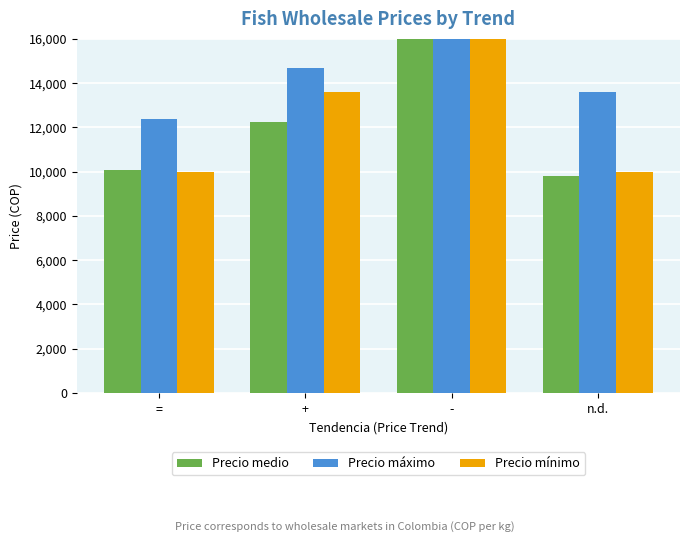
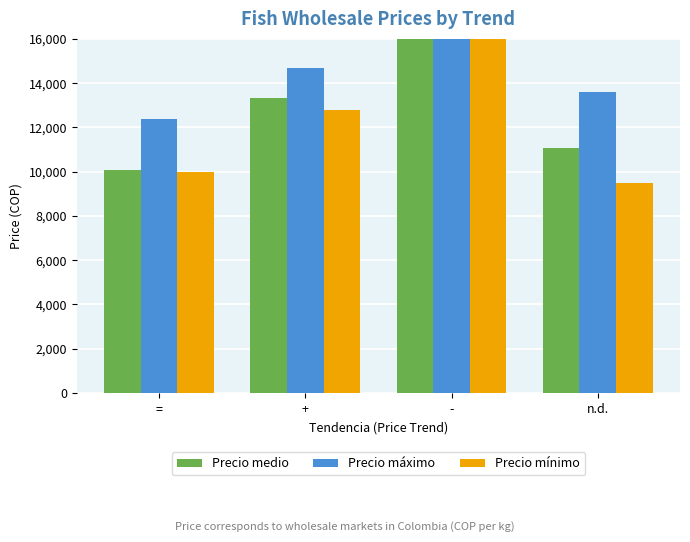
  {
    "Precio medio": {
      "=": "10,100",
-     "+": "12,300",
-     "n.d.": "9,800"
+     "+": "13,300",
+     "n.d.": "11,000"
    },
    "Precio máximo": {
      "=": "12,400",
      "+": "14,700",
      "n.d.": "13,600"
    },
    "Precio mínimo": {
      "=": "10,000",
-     "+": "13,600",
-     "n.d.": "10,000"
+     "+": "12,800",
+     "n.d.": "9,500"
    }
  }
